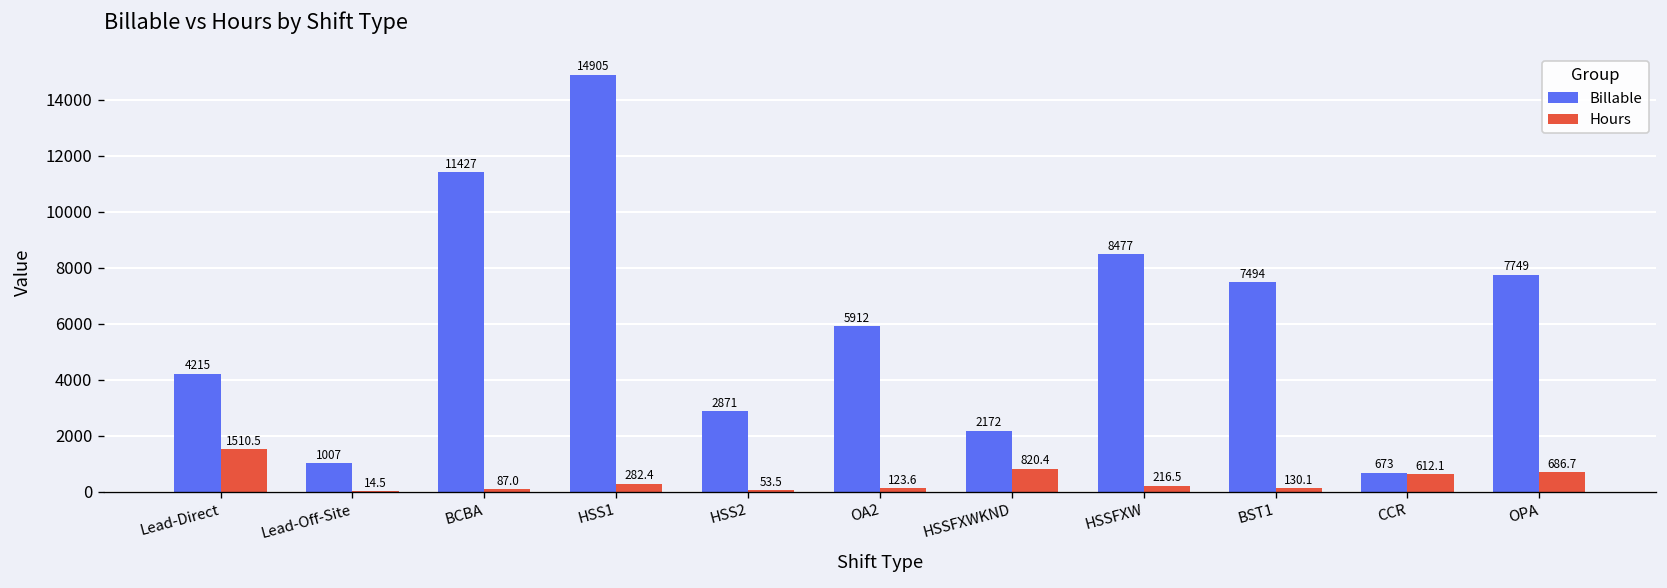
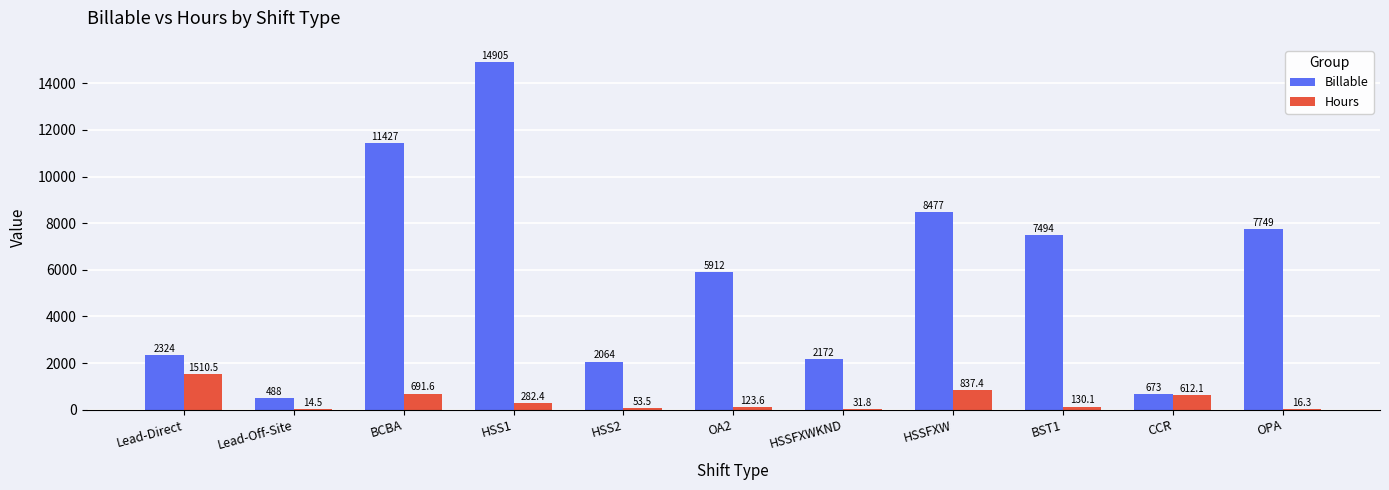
  {
    "Billable": {
-     "Lead-Direct": 4215,
-     "Lead-Off-Site": 1007,
+     "Lead-Direct": 2324,
+     "Lead-Off-Site": 488,
      "BCBA": 11427,
      "HSS1": 14905,
-     "HSS2": 2871,
+     "HSS2": 2064,
      "OA2": 5912,
      "HSSFXWKND": 2172,
      "HSSFXW": 8477,
      "BST1": 7494,
      "CCR": 673,
      "OPA": 7749
    },
    "Hours": {
      "Lead-Direct": 1510.5,
      "Lead-Off-Site": 14.5,
-     "BCBA": 87.0,
+     "BCBA": 691.6,
      "HSS1": 282.4,
      "HSS2": 53.5,
      "OA2": 123.6,
-     "HSSFXWKND": 820.4,
-     "HSSFXW": 216.5,
+     "HSSFXWKND": 31.8,
+     "HSSFXW": 837.4,
      "BST1": 130.1,
      "CCR": 612.1,
-     "OPA": 686.7
+     "OPA": 16.3
    }
  }
